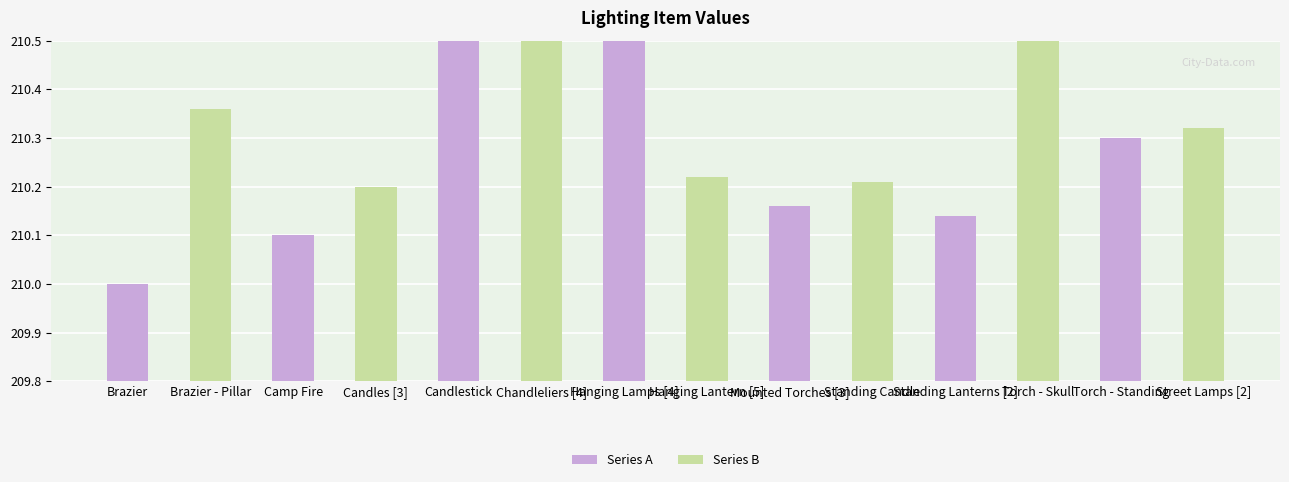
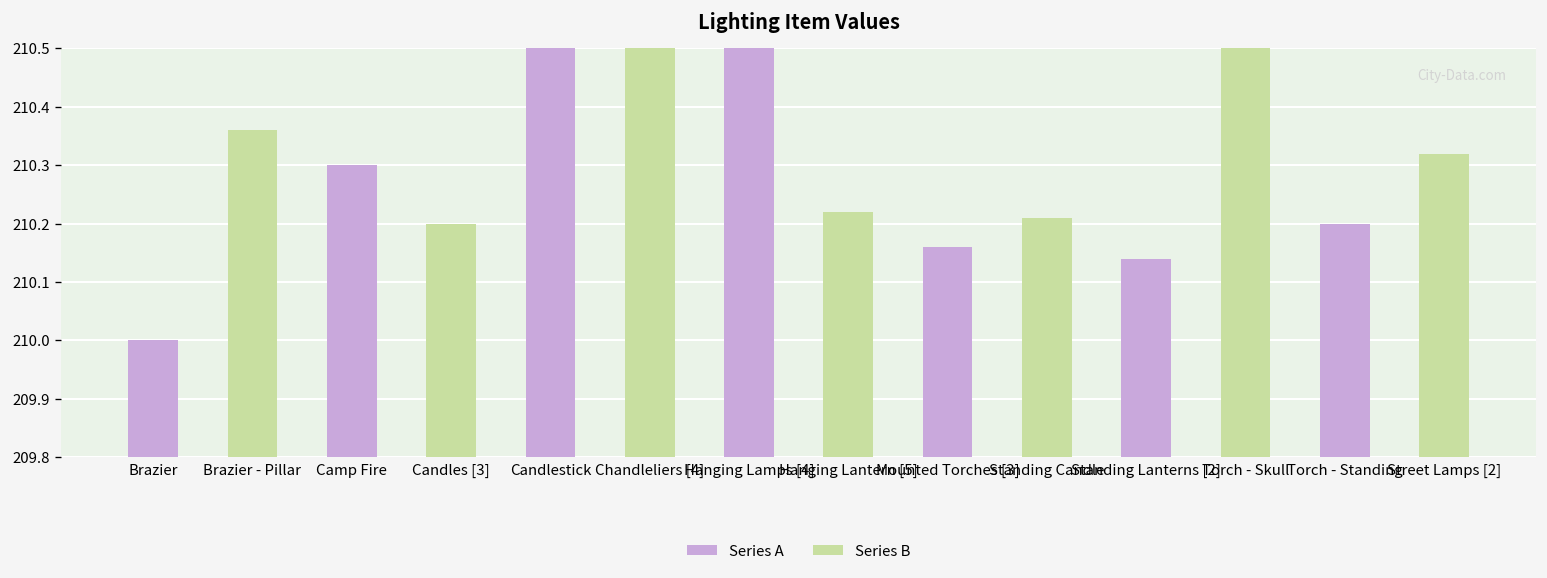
  {
    "Series A": {
      "Brazier": 210.0,
-     "Camp Fire": 210.1,
+     "Camp Fire": 210.3,
      "Candlestick": 210.5,
-     "Torch - Standing": 210.3
+     "Torch - Standing": 210.2
    },
    "Series B": {
      "Brazier - Pillar": 210.36,
      "Candles [3]": 210.2,
      "Street Lamps [2]": 210.32
    }
  }
